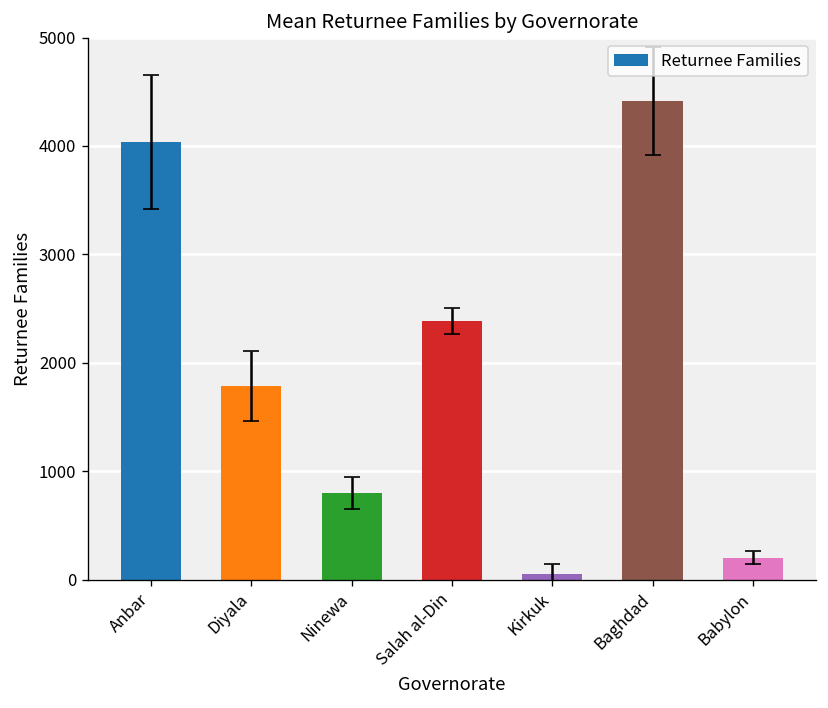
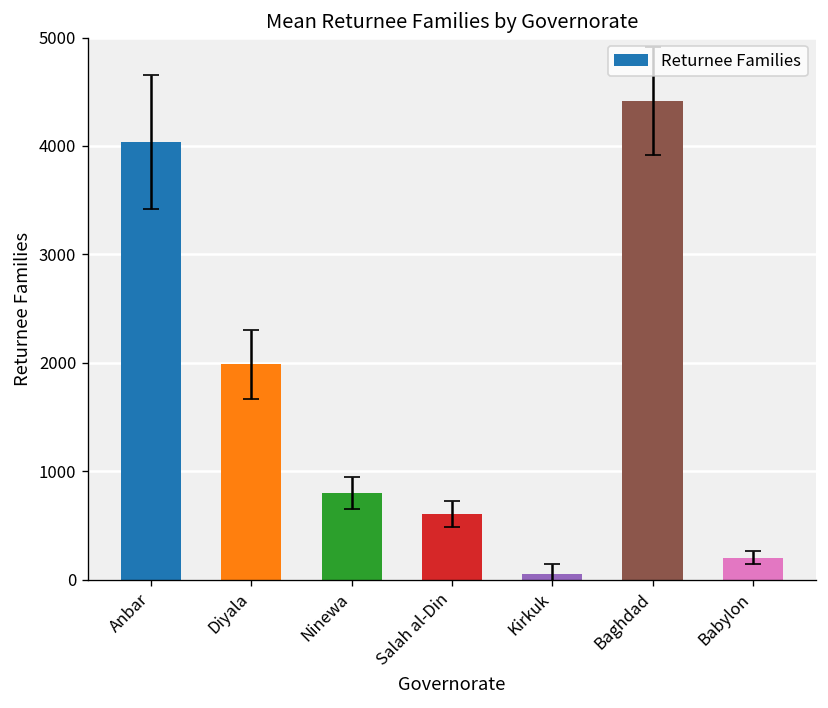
  {
    "Returnee Families": {
      "Anbar": 4000,
-     "Diyala": 1800,
+     "Diyala": 2000,
      "Ninewa": 800,
-     "Salah al-Din": 2400,
+     "Salah al-Din": 600,
      "Kirkuk": 100,
      "Baghdad": 4400,
      "Babylon": 200
    }
  }
